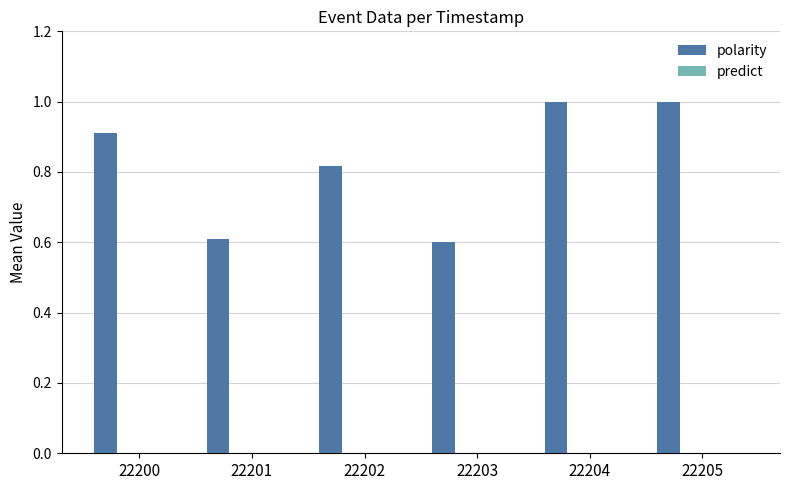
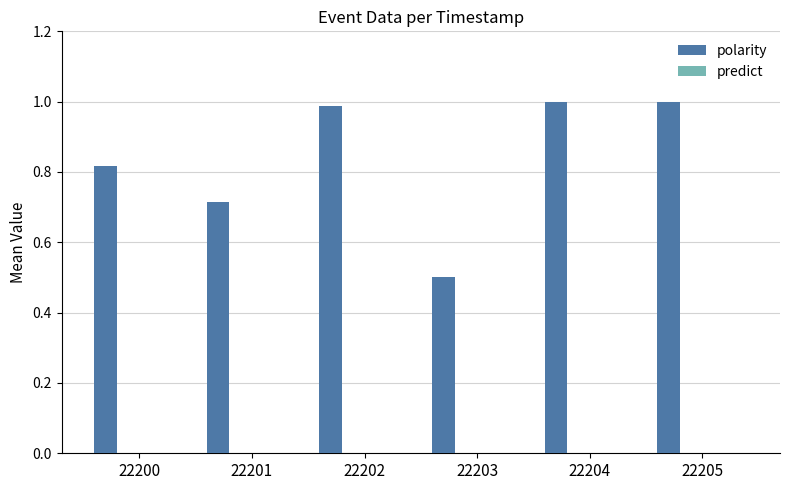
  {
    "polarity": {
-     "22200": 0.91,
-     "22201": 0.61,
-     "22202": 0.82,
-     "22203": 0.6,
+     "22200": 0.82,
+     "22201": 0.71,
+     "22202": 0.99,
+     "22203": 0.5,
      "22204": 1.00,
      "22205": 1.00
    },
    "predict": {
      "22200": 0.00,
      "22201": 0.00,
      "22202": 0.00,
      "22203": 0.00,
      "22204": 0.00,
      "22205": 0.00
    }
  }
